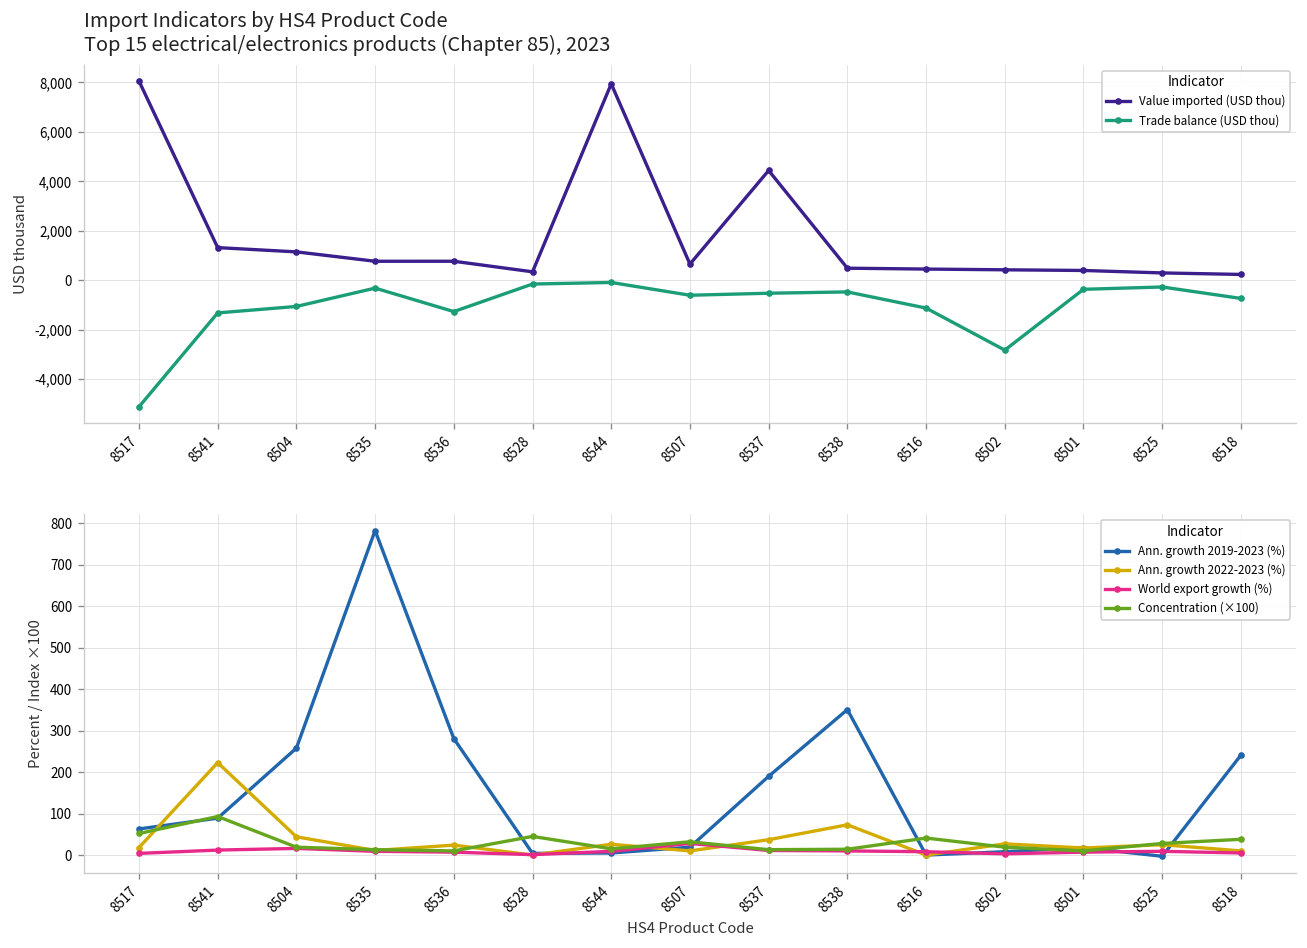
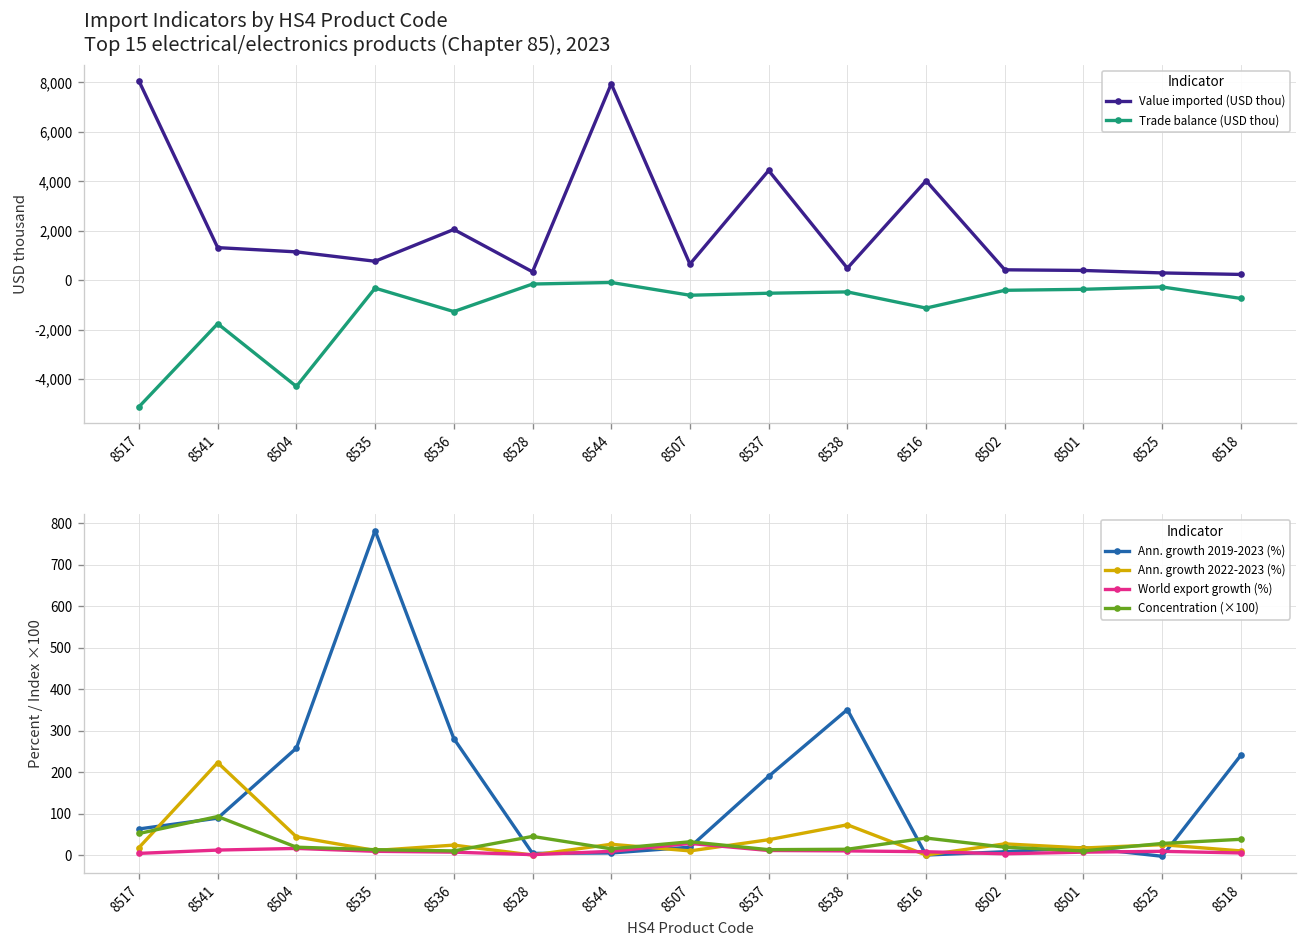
  {
    "Import Indicators by HS4 Product Code Top 15 electrical/electronics products (Chapter 85), 2023": {
      "Value imported (USD thou)": {
        "8517": "8,100",
        "8541": "1,300",
        "8504": "1,100",
        "8535": "800",
-       "8536": "800",
+       "8536": "2,100",
        "8528": "300",
        "8544": "7,900",
        "8507": "700",
        "8537": "4,400",
        "8538": "500",
-       "8516": "500",
+       "8516": "4,000",
        "8502": "400",
        "8501": "400",
        "8525": "300",
        "8518": "200"
      },
      "Trade balance (USD thou)": {
        "8517": "-5,100",
-       "8541": "-1,300",
-       "8504": "-1,100",
+       "8541": "-1,800",
+       "8504": "-4,300",
        "8535": "-300",
        "8536": "-1,300",
        "8528": "-200",
        "8544": "-100",
        "8507": "-600",
        "8537": "-500",
        "8538": "-500",
        "8516": "-1,100",
-       "8502": "-2,800",
+       "8502": "-400",
        "8501": "-400",
        "8525": "-300",
        "8518": "-700"
      }
    }
  }
